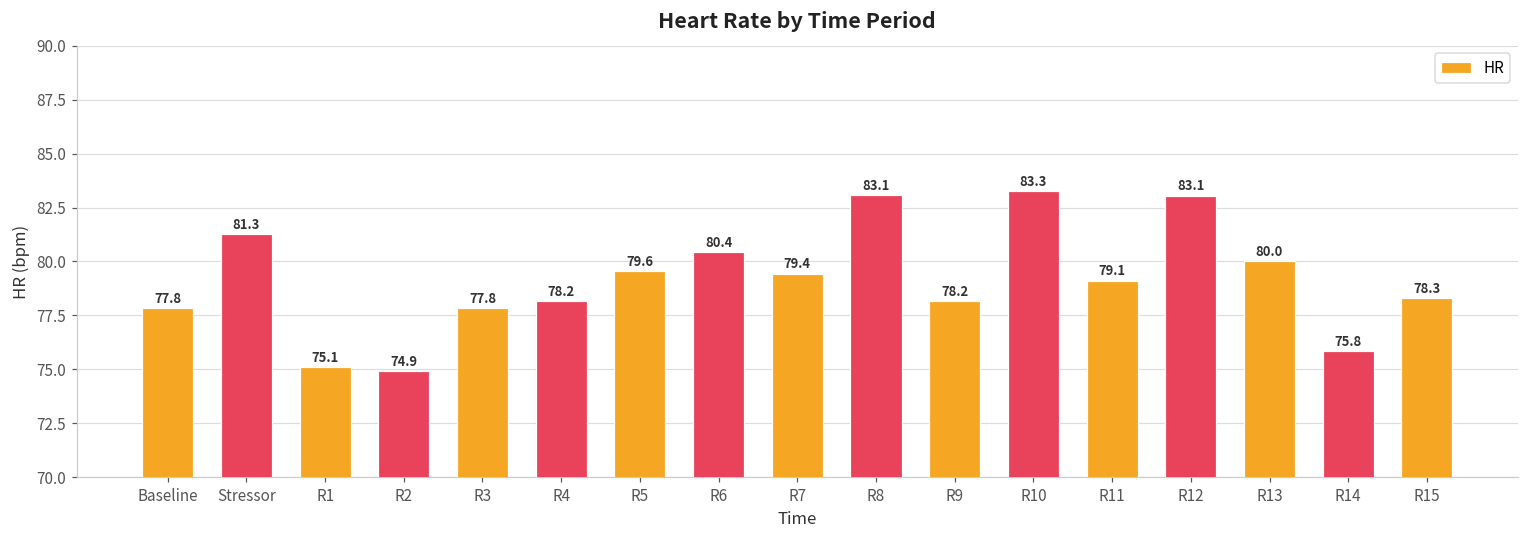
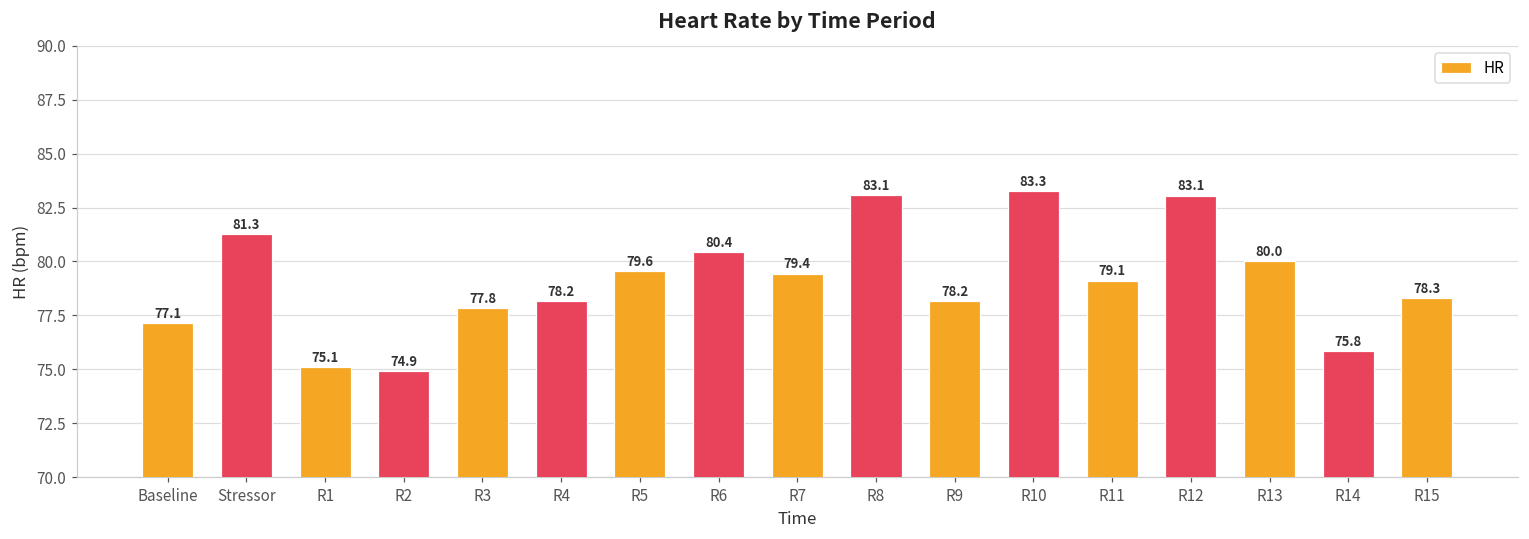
  {
-   "Baseline": 77.8,
+   "Baseline": 77.1,
    "Stressor": 81.3,
    "R1": 75.1,
    "R2": 74.9,
    "R3": 77.8,
    "R4": 78.2,
    "R5": 79.6,
    "R6": 80.4,
    "R7": 79.4,
    "R8": 83.1,
    "R9": 78.2,
    "R10": 83.3,
    "R11": 79.1,
    "R12": 83.1,
    "R13": 80.0,
    "R14": 75.8,
    "R15": 78.3
  }
